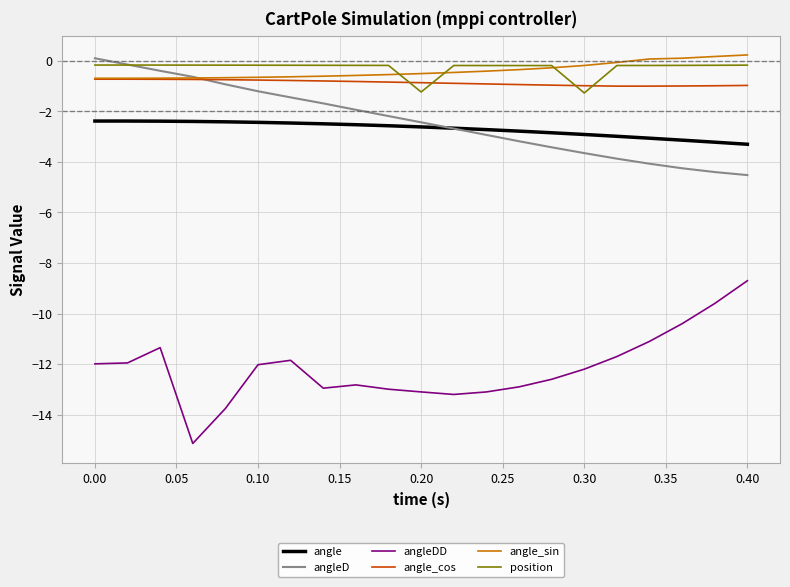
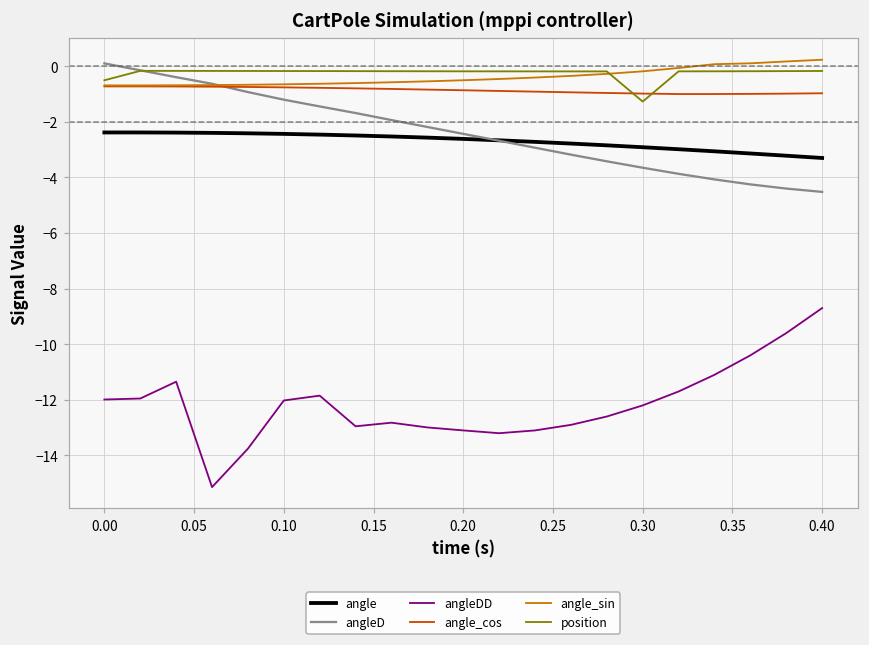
  {
    "angle": {
      "0.00": -2.4,
      "0.10": -2.4,
      "0.20": -2.6,
      "0.30": -2.9,
      "0.40": -3.3
    },
    "angleD": {
      "0.00": 0.1,
      "0.10": -1.2,
      "0.20": -2.4,
      "0.30": -3.7,
      "0.40": -4.5
    },
    "angleDD": {
      "0.00": -12.0,
      "0.10": -12.0,
      "0.20": -13.1,
      "0.30": -12.2,
      "0.40": -8.7
    },
    "position": {
-     "0.00": -0.2,
+     "0.00": -0.5,
      "0.10": -0.2,
-     "0.20": -1.2,
+     "0.20": -0.2,
      "0.30": -1.3,
      "0.40": -0.2
    }
  }
